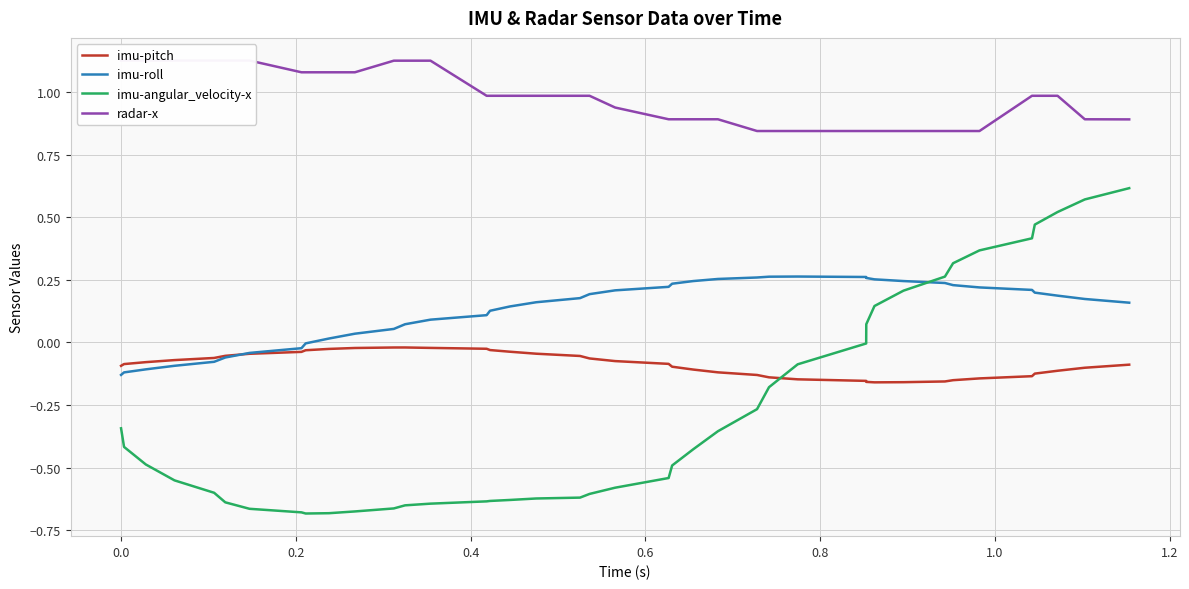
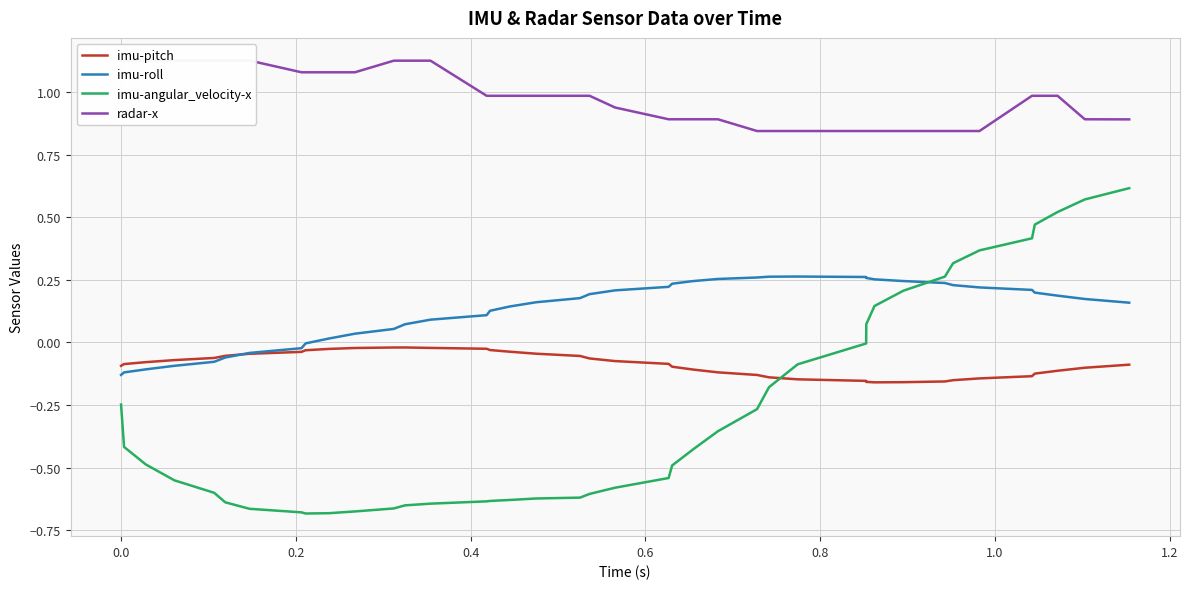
  {
    "imu-pitch": {
      "0.0": -0.09
    },
    "imu-roll": {
      "0.0": -0.13
    },
    "imu-angular_velocity-x": {
-     "0.0": -0.34
+     "0.0": -0.25
    }
  }
